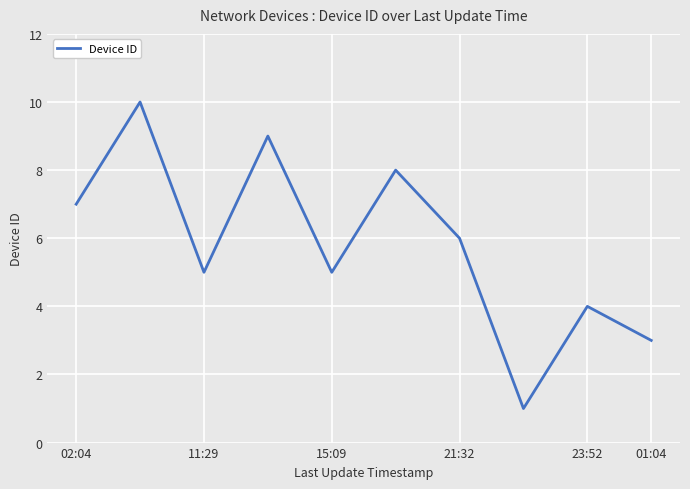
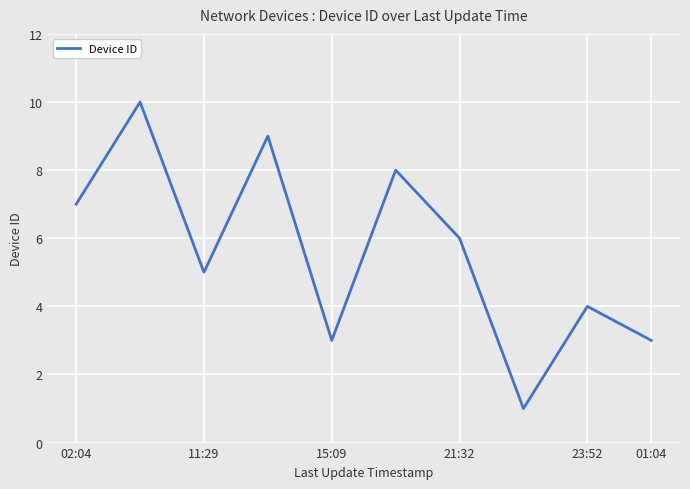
  {
    "02:04": 7,
    "11:29": 5,
-   "15:09": 5,
+   "15:09": 3,
    "21:32": 6,
    "23:52": 4,
    "01:04": 3
  }
